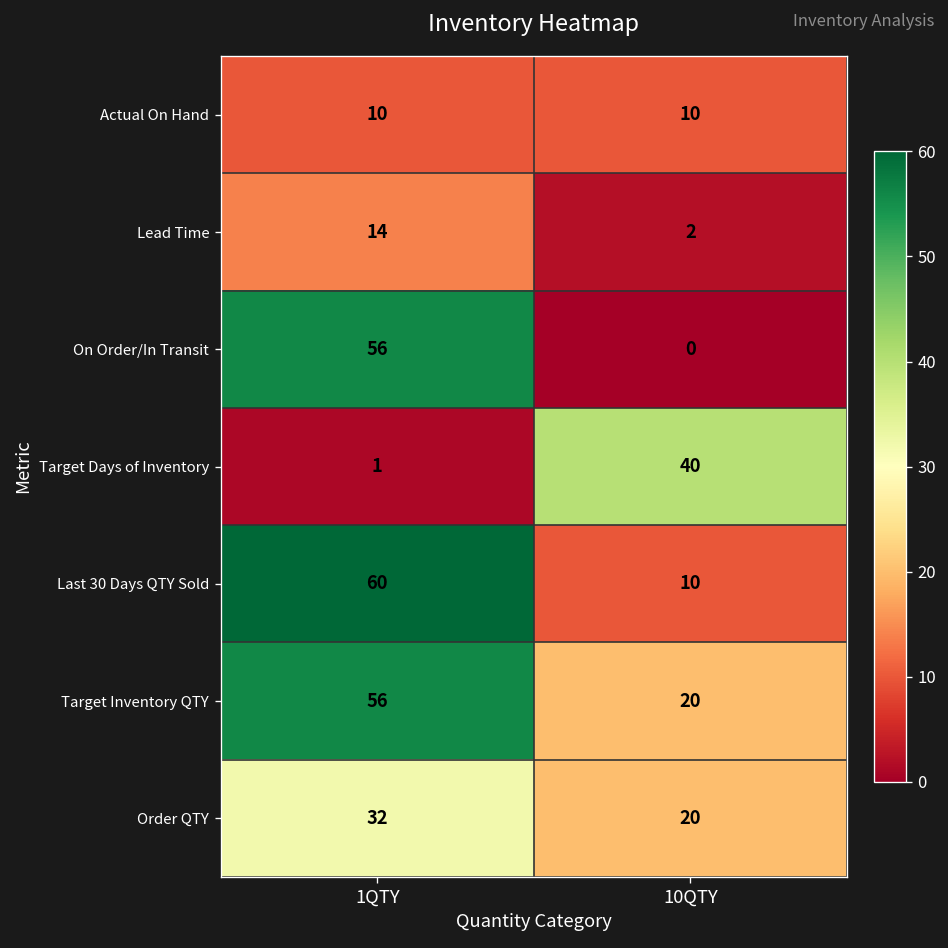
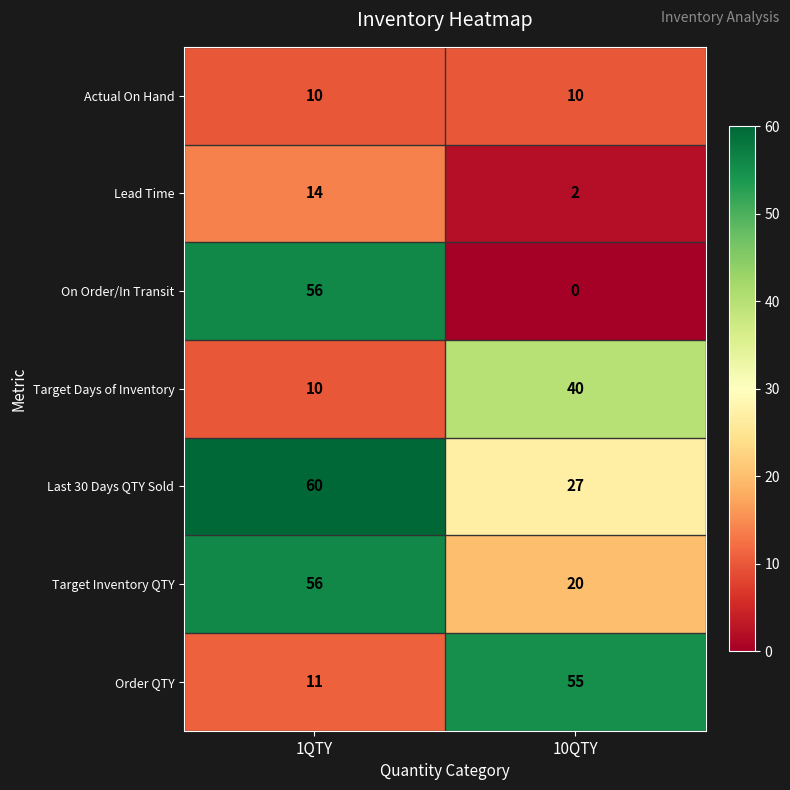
  {
    "Actual On Hand": {
      "1QTY": 10,
      "10QTY": 10
    },
    "Lead Time": {
      "1QTY": 14,
      "10QTY": 2
    },
    "On Order/In Transit": {
      "1QTY": 56,
      "10QTY": 0
    },
    "Target Days of Inventory": {
-     "1QTY": 1,
+     "1QTY": 10,
      "10QTY": 40
    },
    "Last 30 Days QTY Sold": {
      "1QTY": 60,
-     "10QTY": 10
+     "10QTY": 27
    },
    "Target Inventory QTY": {
      "1QTY": 56,
      "10QTY": 20
    },
    "Order QTY": {
-     "1QTY": 32,
-     "10QTY": 20
+     "1QTY": 11,
+     "10QTY": 55
    }
  }
